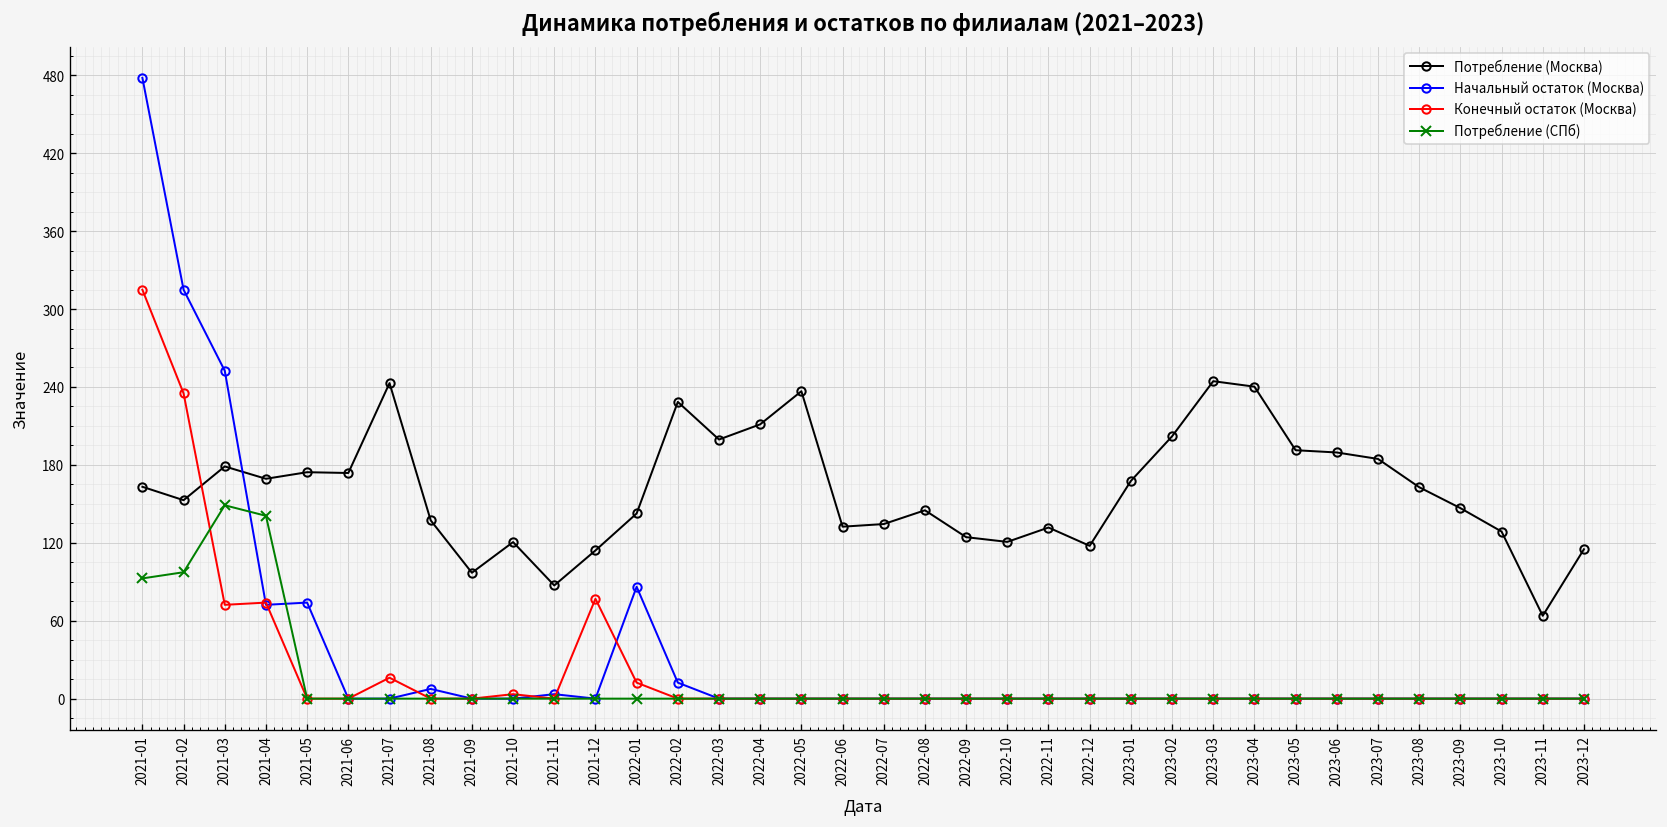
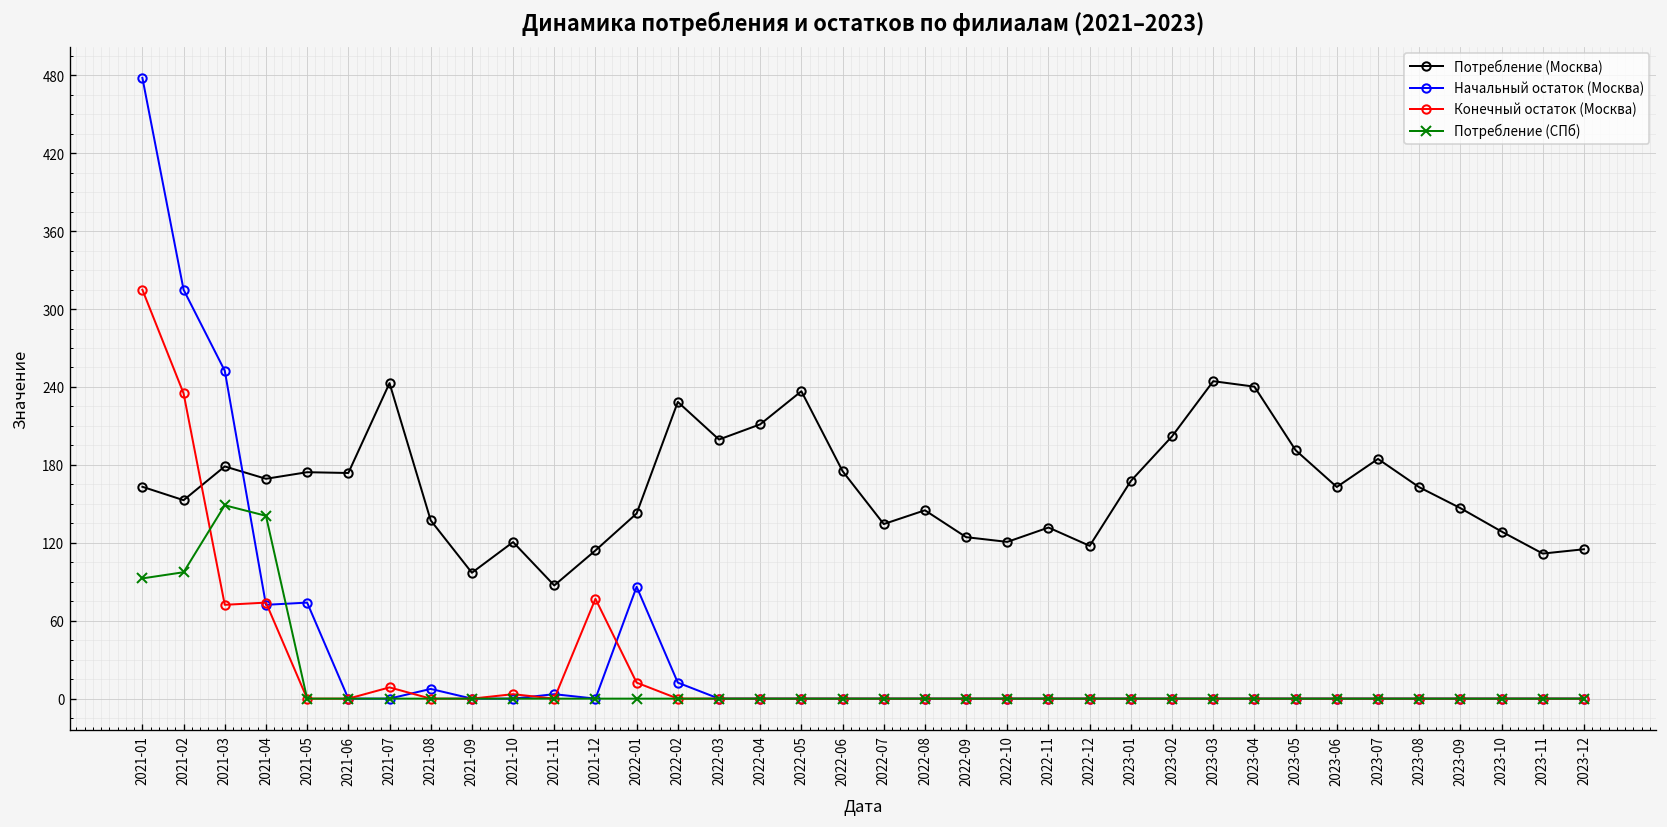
  {
    "Потребление (Москва)": {
      "2021-01": 163,
      "2021-02": 153,
      "2021-03": 179,
      "2021-04": 169,
      "2021-05": 174,
      "2021-06": 174,
      "2021-07": 243,
      "2021-08": 137,
      "2021-09": 97,
      "2021-10": 121,
      "2021-11": 87,
      "2021-12": 114,
      "2022-01": 143,
      "2022-02": 228,
      "2022-03": 200,
      "2022-04": 211,
      "2022-05": 237,
-     "2022-06": 132,
+     "2022-06": 175,
      "2022-07": 134,
      "2022-08": 145,
      "2022-09": 124,
      "2022-10": 121,
      "2022-11": 132,
      "2022-12": 118,
      "2023-01": 168,
      "2023-02": 202,
      "2023-03": 244,
      "2023-04": 240,
      "2023-05": 191,
-     "2023-06": 190,
+     "2023-06": 163,
      "2023-07": 185,
      "2023-08": 163,
      "2023-09": 147,
      "2023-10": 129,
-     "2023-11": 64,
+     "2023-11": 112,
      "2023-12": 115
    },
    "Начальный остаток (Москва)": {
      "2021-01": 478,
      "2021-02": 315,
      "2021-03": 252,
      "2021-05": 74,
      "2021-08": 7,
      "2021-11": 3,
      "2022-01": 86,
      "2022-02": 12
    },
    "Конечный остаток (Москва)": {
      "2021-01": 315,
      "2021-02": 235,
      "2021-03": 72,
-     "2021-07": 16,
+     "2021-07": 9,
      "2021-10": 3,
      "2021-12": 77,
      "2022-01": 12
    },
    "Потребление (СПб)": {
      "2021-01": 93,
      "2021-02": 97,
      "2021-03": 149,
      "2021-04": 141,
      "2022-01": 0
    }
  }
